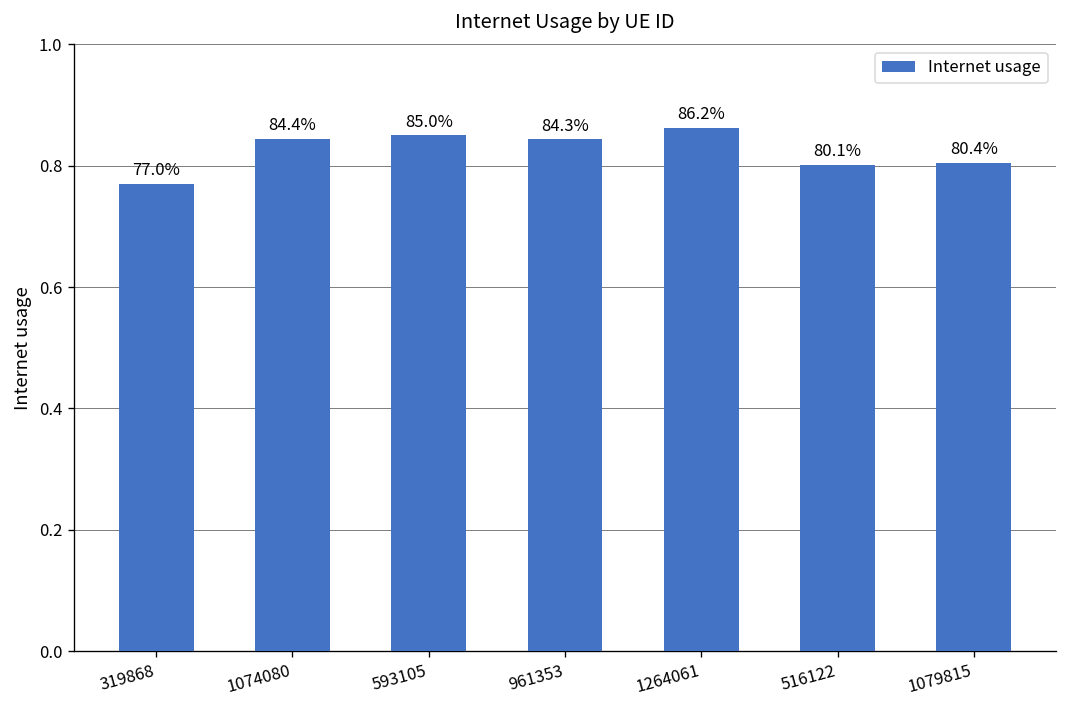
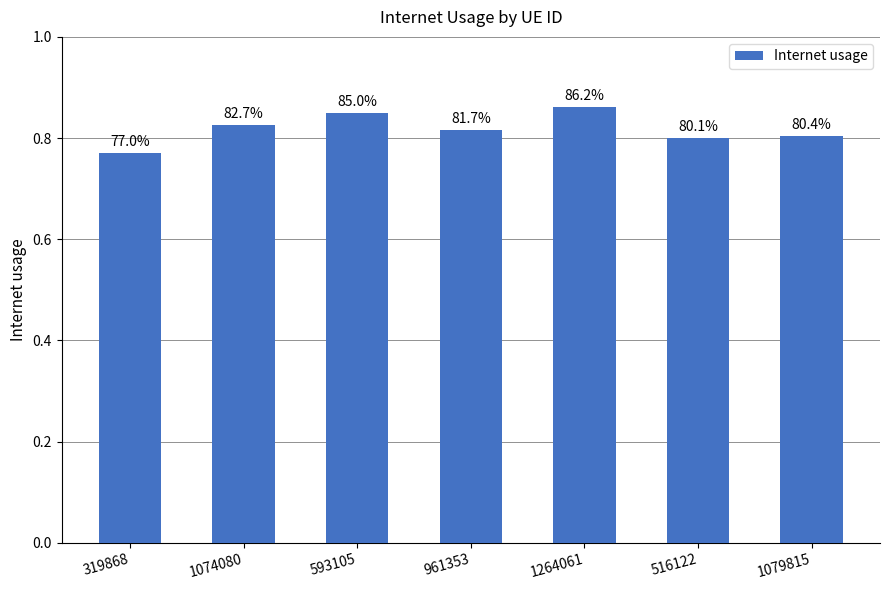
  {
    "319868": "77.0%",
-   "1074080": "84.4%",
+   "1074080": "82.7%",
    "593105": "85.0%",
-   "961353": "84.3%",
+   "961353": "81.7%",
    "1264061": "86.2%",
    "516122": "80.1%",
    "1079815": "80.4%"
  }
